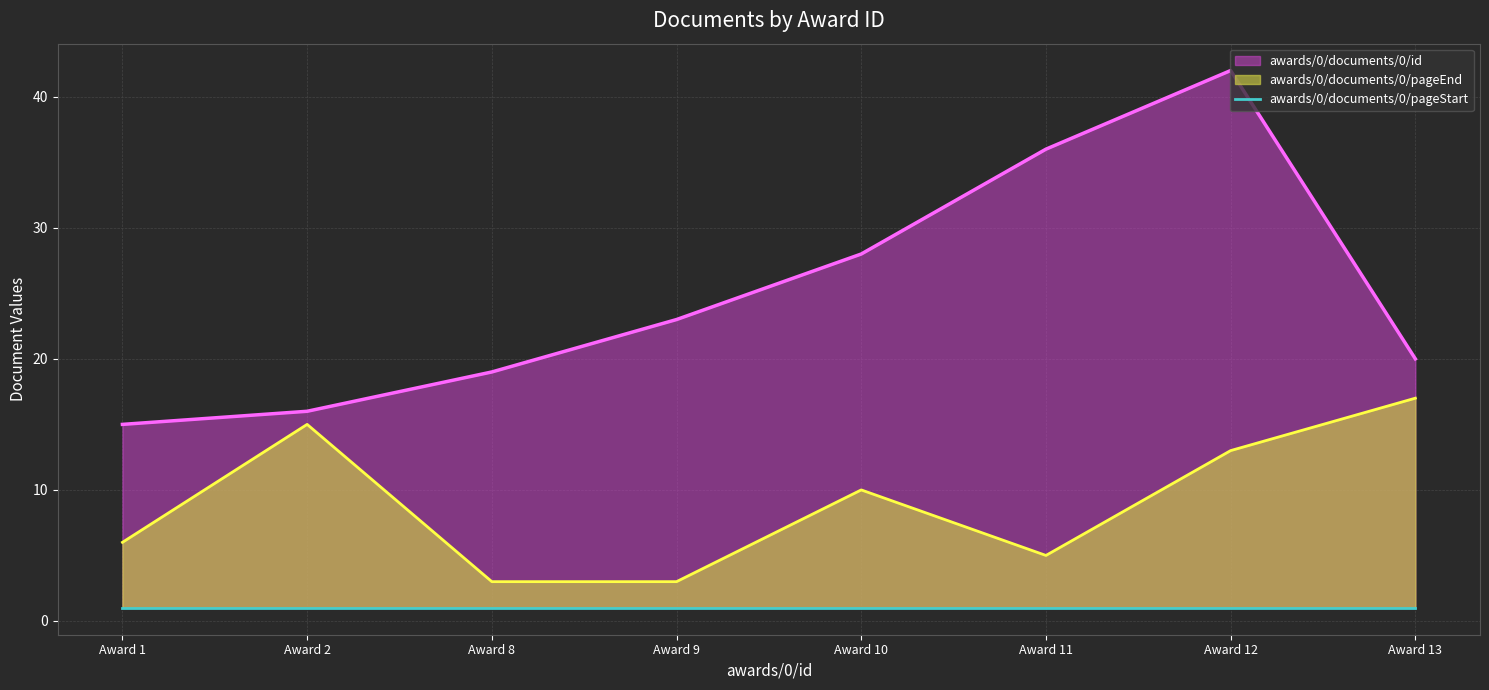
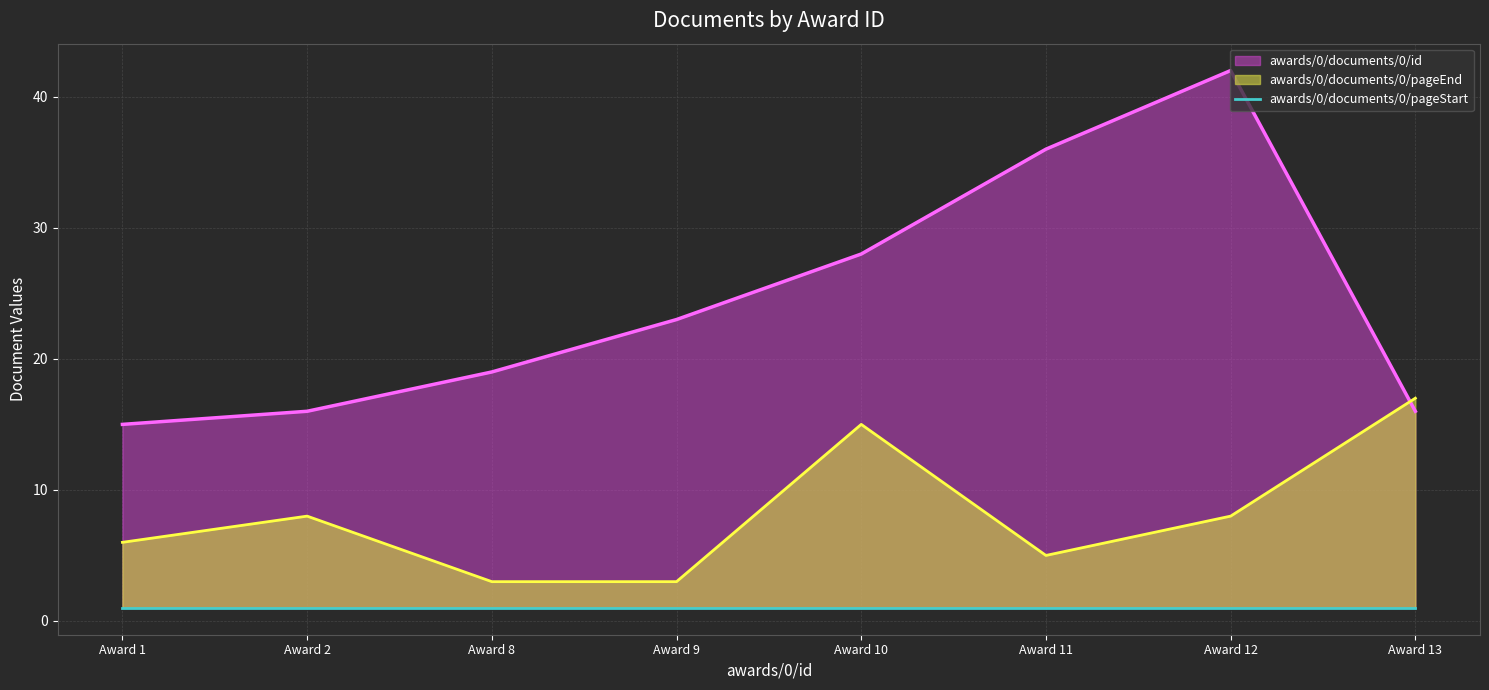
  {
    "awards/0/documents/0/pageStart": {
      "Award 1": 1,
      "Award 2": 1,
      "Award 8": 1,
      "Award 9": 1,
      "Award 10": 1,
      "Award 11": 1,
      "Award 12": 1,
      "Award 13": 1
    },
    "awards/0/documents/0/id": {
      "Award 1": 15,
      "Award 2": 16,
      "Award 8": 19,
      "Award 9": 23,
      "Award 10": 28,
      "Award 11": 36,
-     "Award 13": 20
+     "Award 13": 16
    },
    "awards/0/documents/0/pageEnd": {
      "Award 1": 6,
-     "Award 2": 15,
+     "Award 2": 8,
      "Award 8": 3,
      "Award 9": 3,
-     "Award 10": 10,
+     "Award 10": 15,
      "Award 11": 5,
-     "Award 12": 13,
+     "Award 12": 8,
      "Award 13": 17
    }
  }
